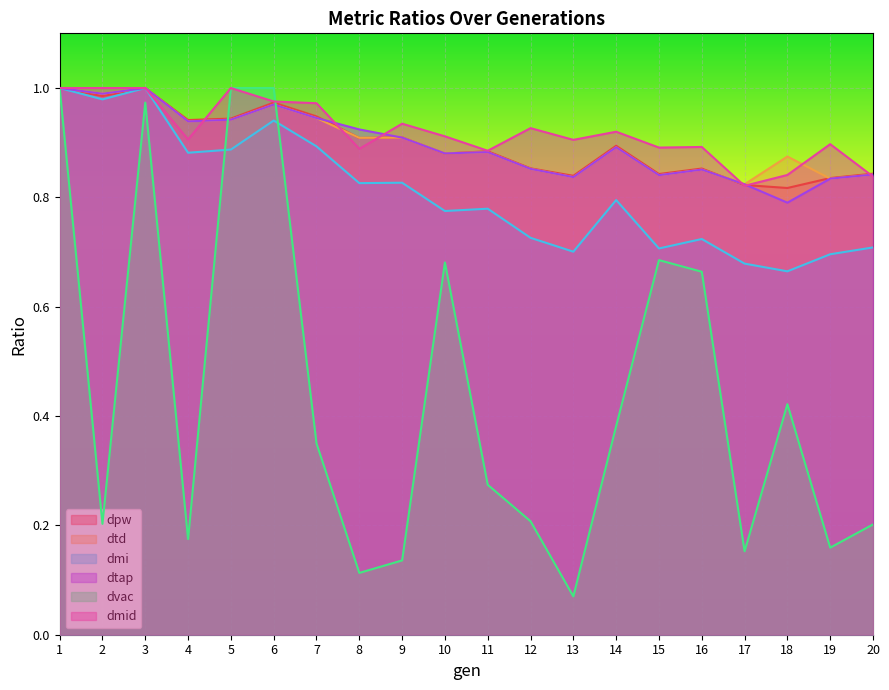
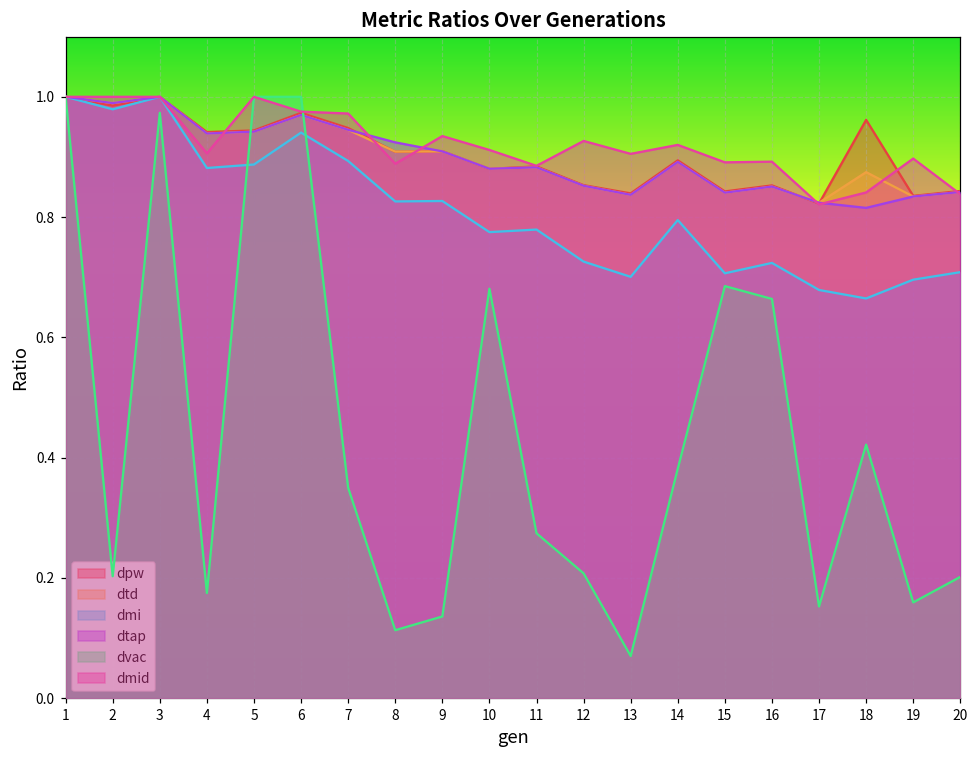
  {
    "dpw": {
-     "18": 0.82
+     "18": 0.96
    },
    "dtd": {
      "18": 0.87
    },
    "dmi": {
      "2": 0.98,
      "4": 0.88,
      "5": 0.89,
      "6": 0.94,
      "7": 0.89,
      "8": 0.83,
      "9": 0.83,
      "10": 0.78,
      "11": 0.78,
      "12": 0.73,
      "13": 0.70,
      "14": 0.80,
      "15": 0.71,
      "16": 0.72,
      "17": 0.68,
      "18": 0.66,
      "19": 0.70,
      "20": 0.71
    },
    "dtap": {
      "8": 0.92,
-     "18": 0.79
+     "18": 0.82
    },
    "dvac": {
      "3": 0.97,
      "4": 0.17,
      "6": 1.00,
      "7": 0.35,
      "8": 0.11,
      "9": 0.14,
      "10": 0.68,
      "11": 0.27,
      "12": 0.21,
      "13": 0.07,
      "14": 0.38,
      "15": 0.69,
      "16": 0.66,
      "17": 0.15,
      "18": 0.42,
      "19": 0.16,
      "20": 0.20
    },
    "dmid": {
      "2": 1.00,
      "4": 0.91,
      "7": 0.97,
      "8": 0.89,
      "9": 0.93,
      "10": 0.91,
      "12": 0.93,
      "13": 0.91,
      "14": 0.92,
      "15": 0.89,
      "16": 0.89,
      "18": 0.84,
      "19": 0.90
    }
  }
